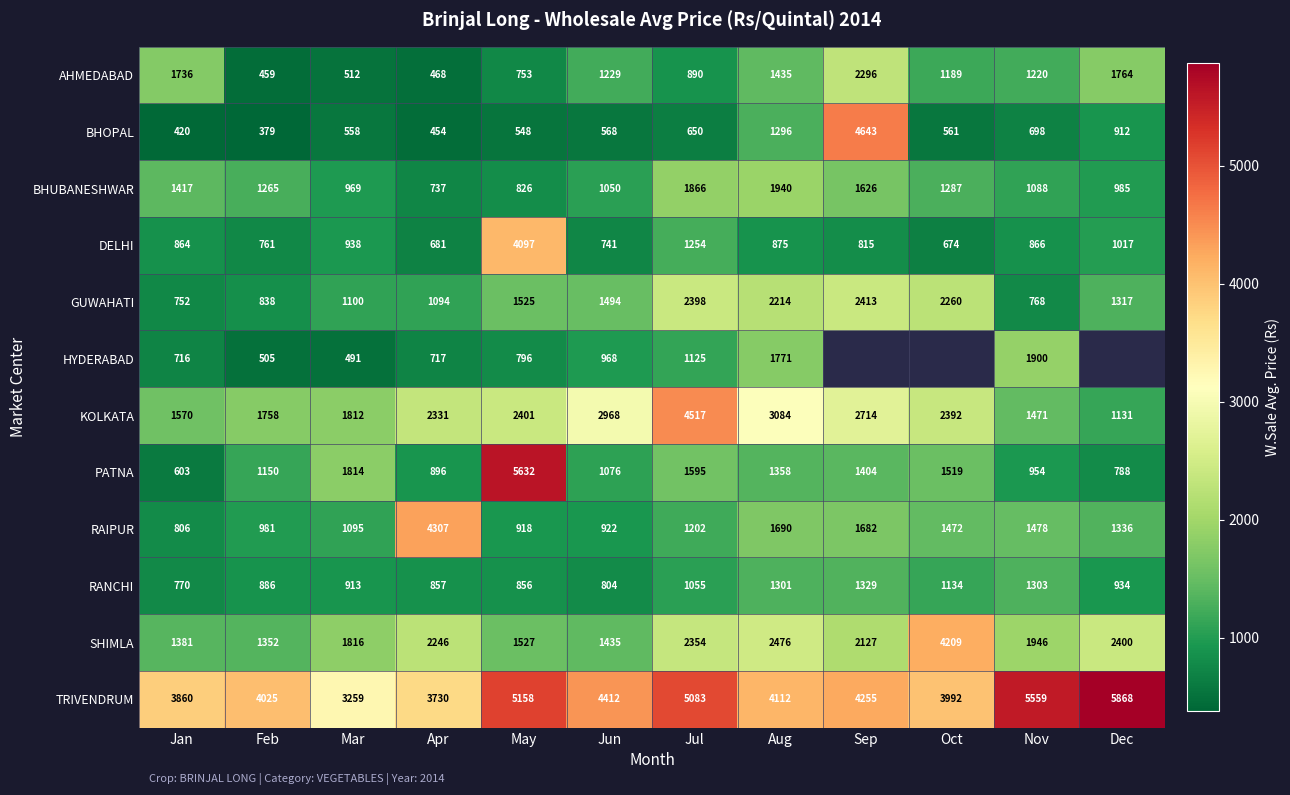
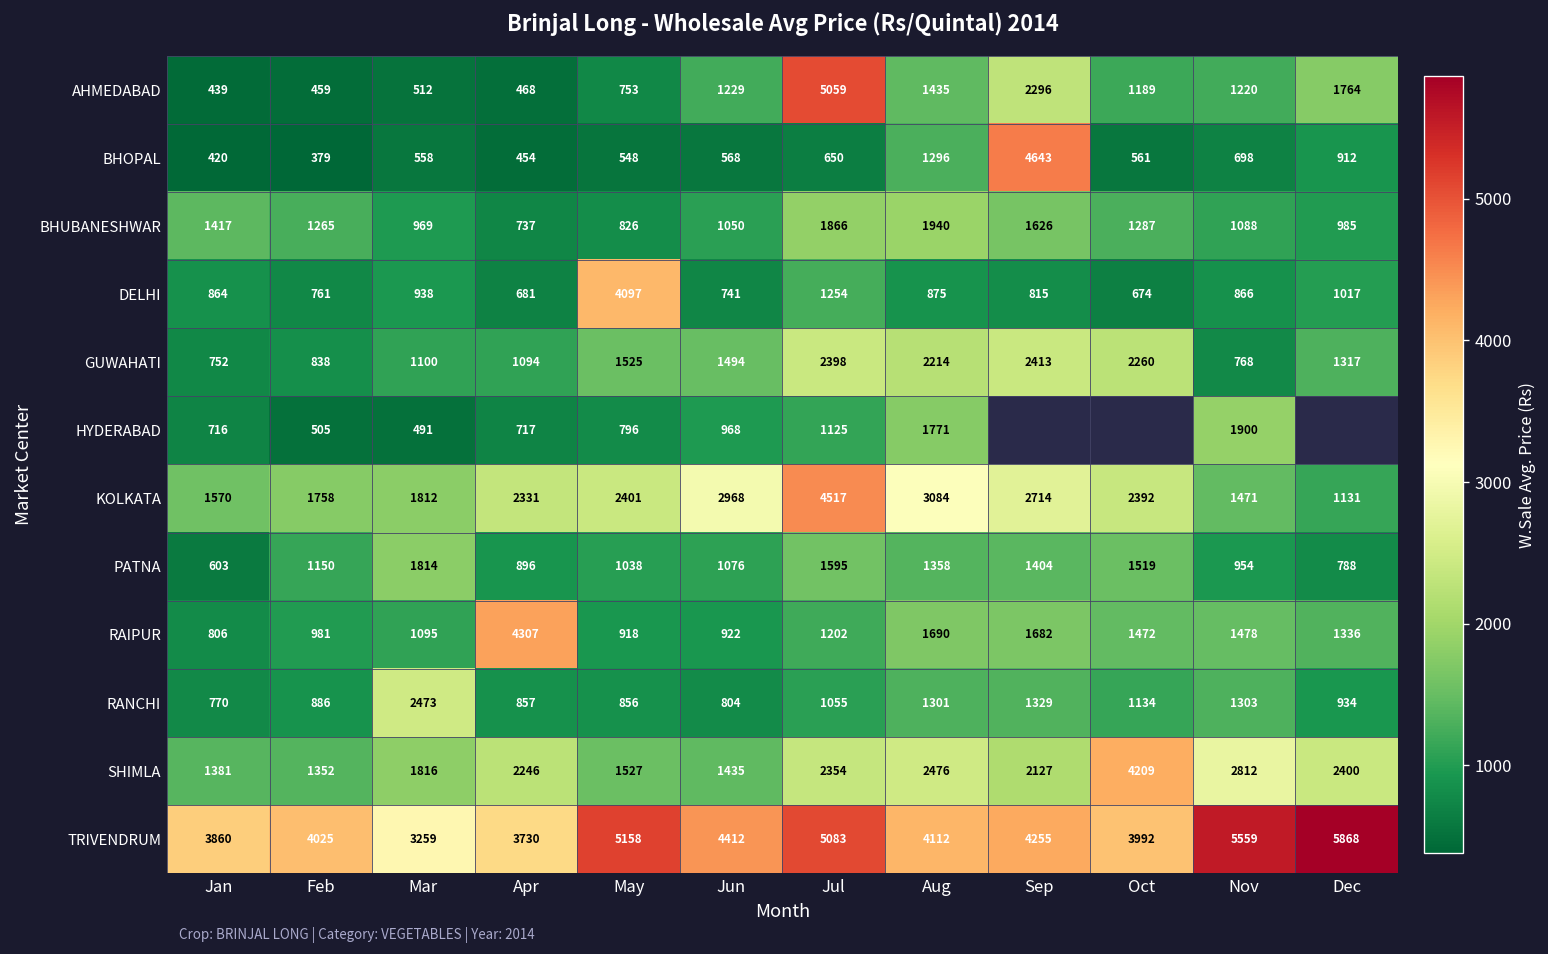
  {
    "AHMEDABAD": {
-     "Jan": 1736,
+     "Jan": 439,
      "Feb": 459,
      "Mar": 512,
      "Apr": 468,
      "May": 753,
      "Jun": 1229,
-     "Jul": 890,
+     "Jul": 5059,
      "Aug": 1435,
      "Sep": 2296,
      "Oct": 1189,
      "Nov": 1220,
      "Dec": 1764
    },
    "BHOPAL": {
      "Jan": 420,
      "Feb": 379,
      "Mar": 558,
      "Apr": 454,
      "May": 548,
      "Jun": 568,
      "Jul": 650,
      "Aug": 1296,
      "Sep": 4643,
      "Oct": 561,
      "Nov": 698,
      "Dec": 912
    },
    "BHUBANESHWAR": {
      "Jan": 1417,
      "Feb": 1265,
      "Mar": 969,
      "Apr": 737,
      "May": 826,
      "Jun": 1050,
      "Jul": 1866,
      "Aug": 1940,
      "Sep": 1626,
      "Oct": 1287,
      "Nov": 1088,
      "Dec": 985
    },
    "DELHI": {
      "Jan": 864,
      "Feb": 761,
      "Mar": 938,
      "Apr": 681,
      "May": 4097,
      "Jun": 741,
      "Jul": 1254,
      "Aug": 875,
      "Sep": 815,
      "Oct": 674,
      "Nov": 866,
      "Dec": 1017
    },
    "GUWAHATI": {
      "Jan": 752,
      "Feb": 838,
      "Mar": 1100,
      "Apr": 1094,
      "May": 1525,
      "Jun": 1494,
      "Jul": 2398,
      "Aug": 2214,
      "Sep": 2413,
      "Oct": 2260,
      "Nov": 768,
      "Dec": 1317
    },
    "HYDERABAD": {
      "Jan": 716,
      "Feb": 505,
      "Mar": 491,
      "Apr": 717,
      "May": 796,
      "Jun": 968,
      "Jul": 1125,
      "Aug": 1771,
      "Nov": 1900
    },
    "KOLKATA": {
      "Jan": 1570,
      "Feb": 1758,
      "Mar": 1812,
      "Apr": 2331,
      "May": 2401,
      "Jun": 2968,
      "Jul": 4517,
      "Aug": 3084,
      "Sep": 2714,
      "Oct": 2392,
      "Nov": 1471,
      "Dec": 1131
    },
    "PATNA": {
      "Jan": 603,
      "Feb": 1150,
      "Mar": 1814,
      "Apr": 896,
-     "May": 5632,
+     "May": 1038,
      "Jun": 1076,
      "Jul": 1595,
      "Aug": 1358,
      "Sep": 1404,
      "Oct": 1519,
      "Nov": 954,
      "Dec": 788
    },
    "RAIPUR": {
      "Jan": 806,
      "Feb": 981,
      "Mar": 1095,
      "Apr": 4307,
      "May": 918,
      "Jun": 922,
      "Jul": 1202,
      "Aug": 1690,
      "Sep": 1682,
      "Oct": 1472,
      "Nov": 1478,
      "Dec": 1336
    },
    "RANCHI": {
      "Jan": 770,
      "Feb": 886,
-     "Mar": 913,
+     "Mar": 2473,
      "Apr": 857,
      "May": 856,
      "Jun": 804,
      "Jul": 1055,
      "Aug": 1301,
      "Sep": 1329,
      "Oct": 1134,
      "Nov": 1303,
      "Dec": 934
    },
    "SHIMLA": {
      "Jan": 1381,
      "Feb": 1352,
      "Mar": 1816,
      "Apr": 2246,
      "May": 1527,
      "Jun": 1435,
      "Jul": 2354,
      "Aug": 2476,
      "Sep": 2127,
      "Oct": 4209,
-     "Nov": 1946,
+     "Nov": 2812,
      "Dec": 2400
    },
    "TRIVENDRUM": {
      "Jan": 3860,
      "Feb": 4025,
      "Mar": 3259,
      "Apr": 3730,
      "May": 5158,
      "Jun": 4412,
      "Jul": 5083,
      "Aug": 4112,
      "Sep": 4255,
      "Oct": 3992,
      "Nov": 5559,
      "Dec": 5868
    }
  }
